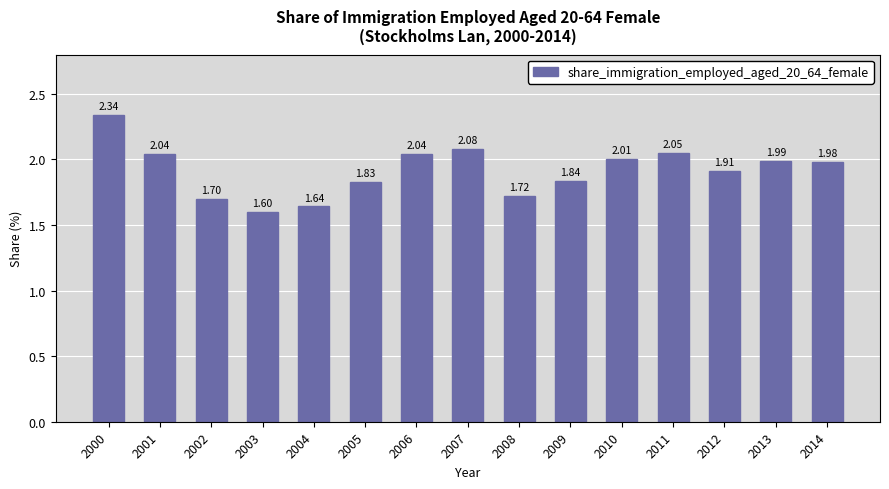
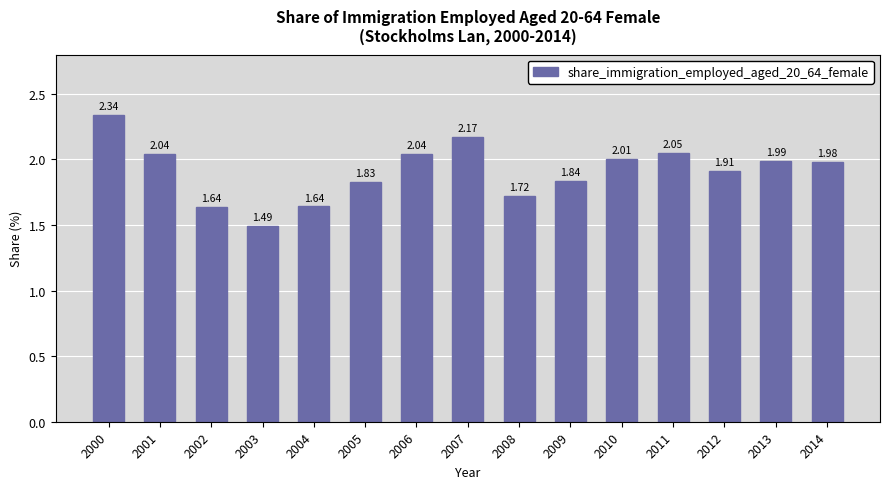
  {
    "2000": 2.34,
    "2001": 2.04,
-   "2002": 1.70,
-   "2003": 1.60,
+   "2002": 1.64,
+   "2003": 1.49,
    "2004": 1.64,
    "2005": 1.83,
    "2006": 2.04,
-   "2007": 2.08,
+   "2007": 2.17,
    "2008": 1.72,
    "2009": 1.84,
    "2010": 2.01,
    "2011": 2.05,
    "2012": 1.91,
    "2013": 1.99,
    "2014": 1.98
  }
